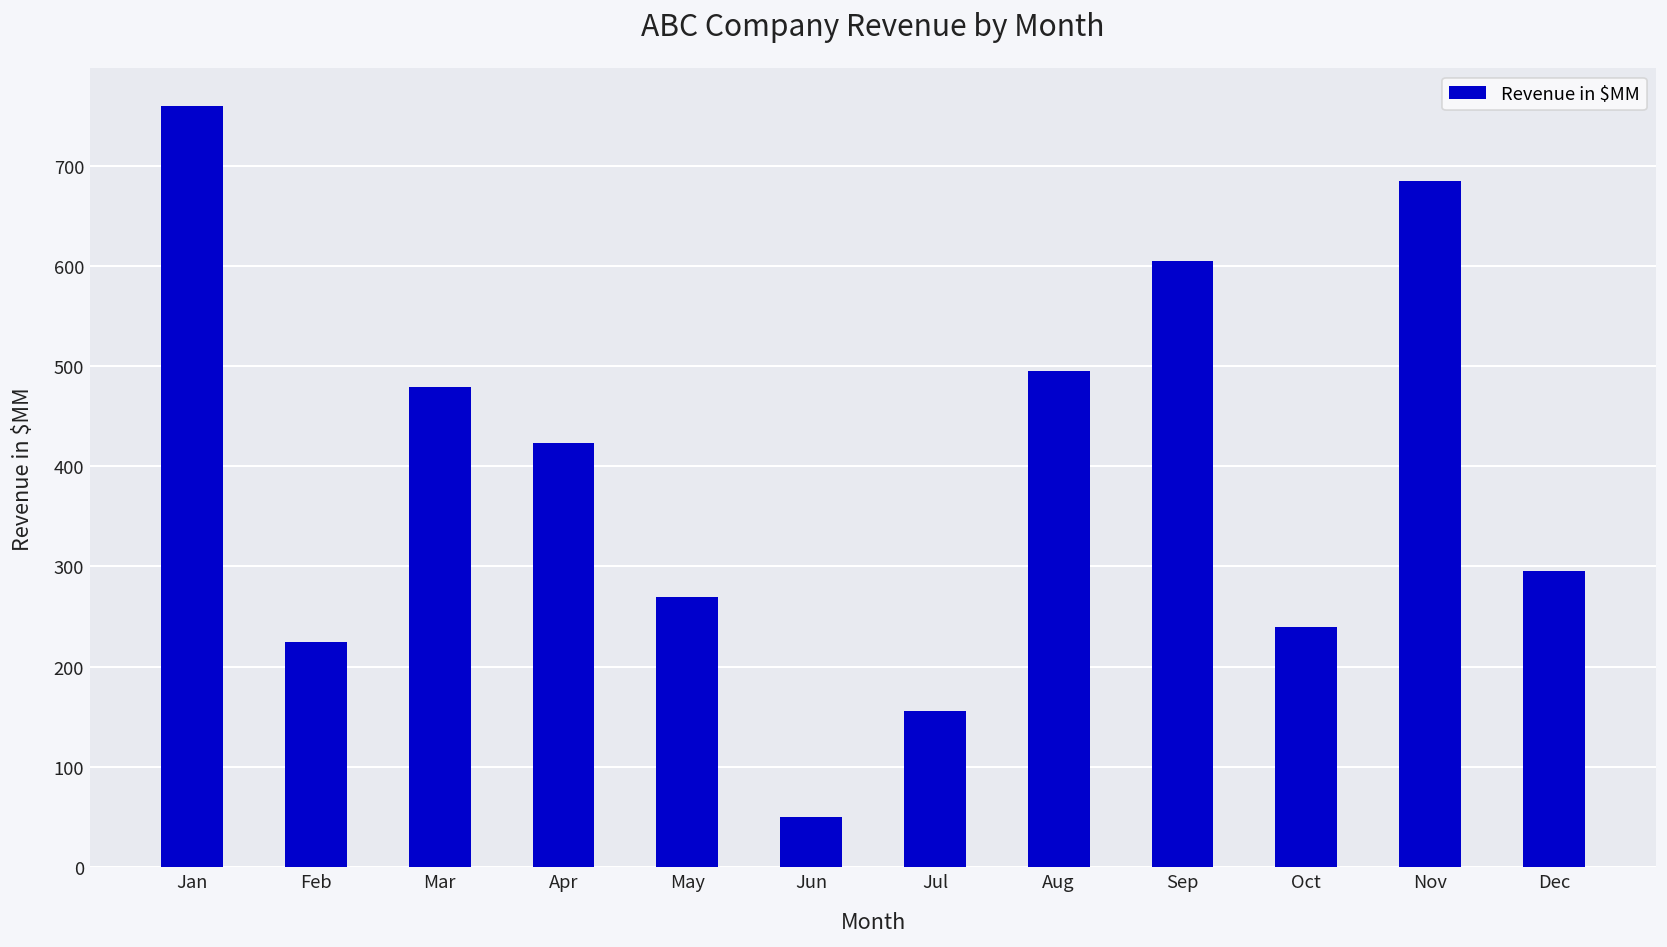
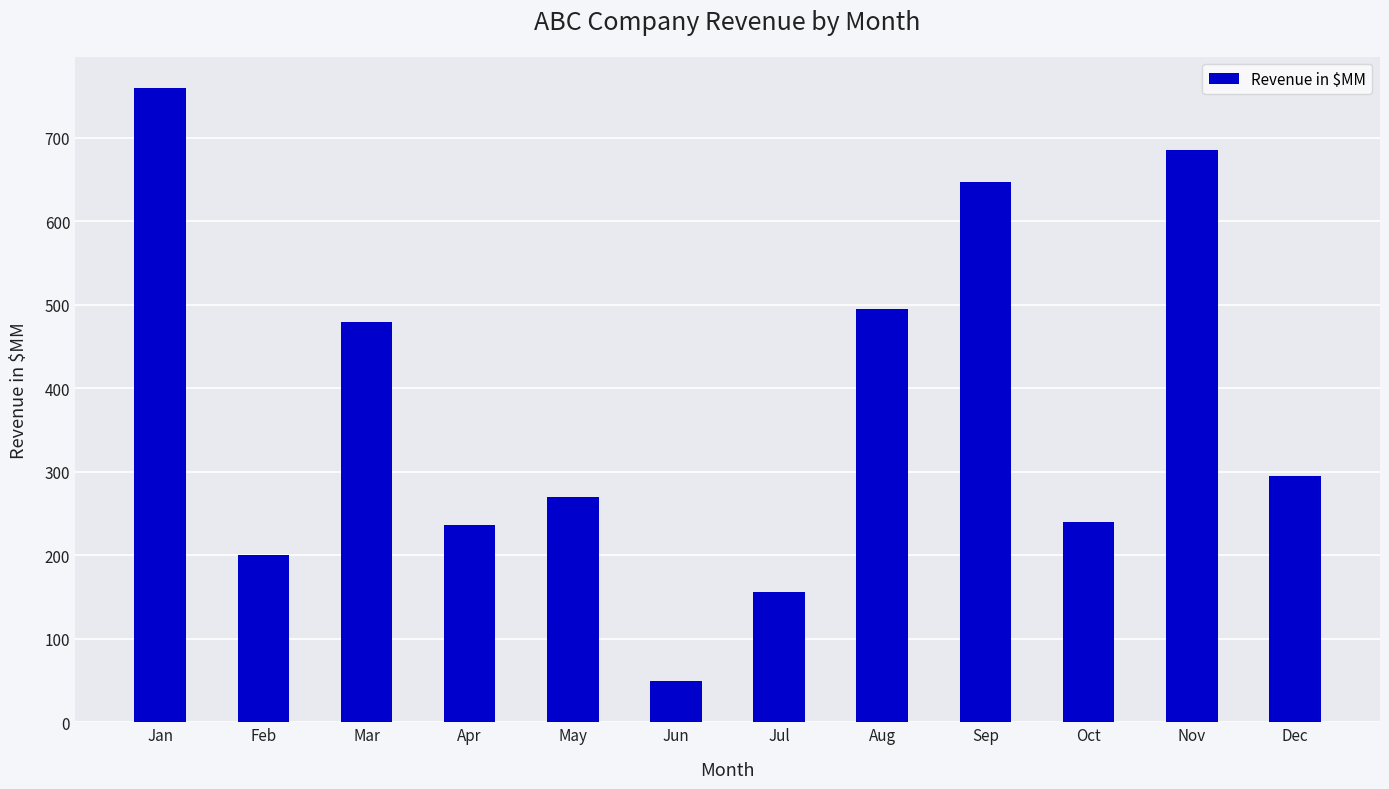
  {
    "Jan": 760,
-   "Feb": 230,
+   "Feb": 200,
    "Mar": 480,
-   "Apr": 420,
+   "Apr": 240,
    "May": 270,
    "Jun": 50,
    "Jul": 160,
    "Aug": 500,
-   "Sep": 610,
+   "Sep": 650,
    "Oct": 240,
    "Nov": 690,
    "Dec": 300
  }
